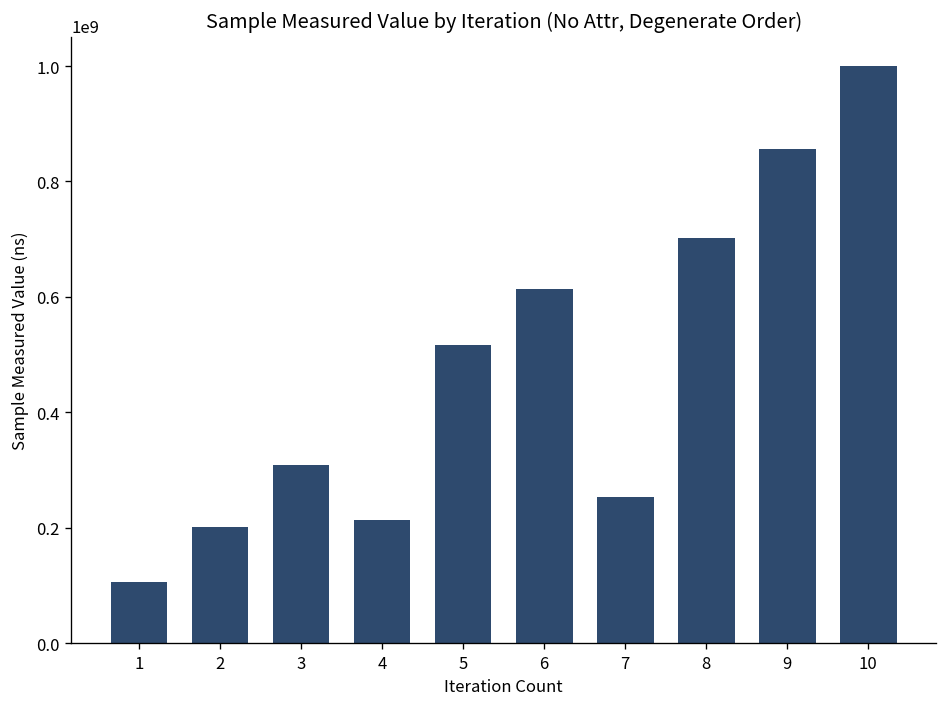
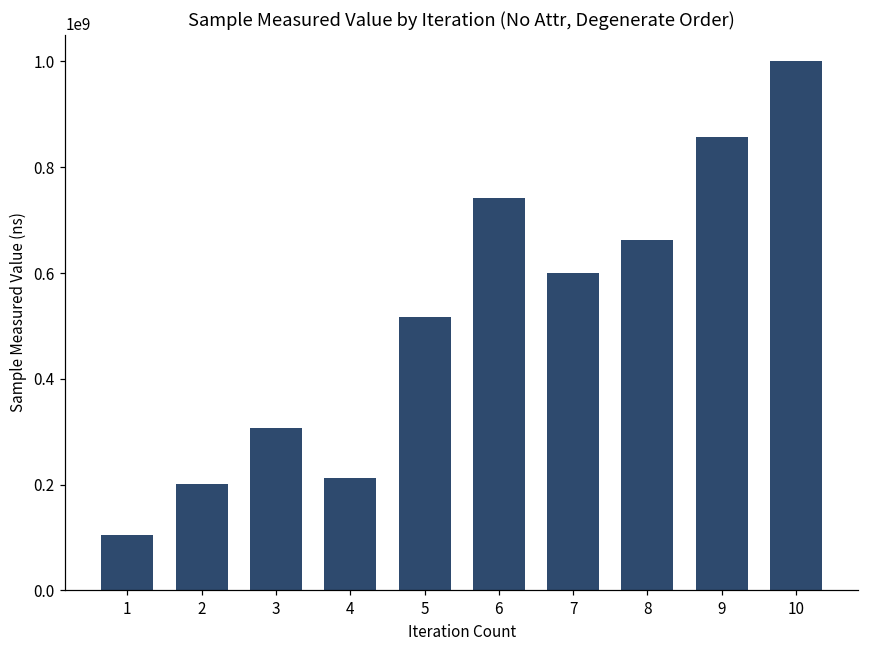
  {
    "1": 110000000,
    "2": 200000000,
    "3": 310000000,
    "4": 210000000,
    "5": 520000000,
-   "6": 610000000,
-   "7": 250000000,
-   "8": 700000000,
+   "6": 740000000,
+   "7": 600000000,
+   "8": 660000000,
    "9": 860000000,
    "10": 1000000000
  }
